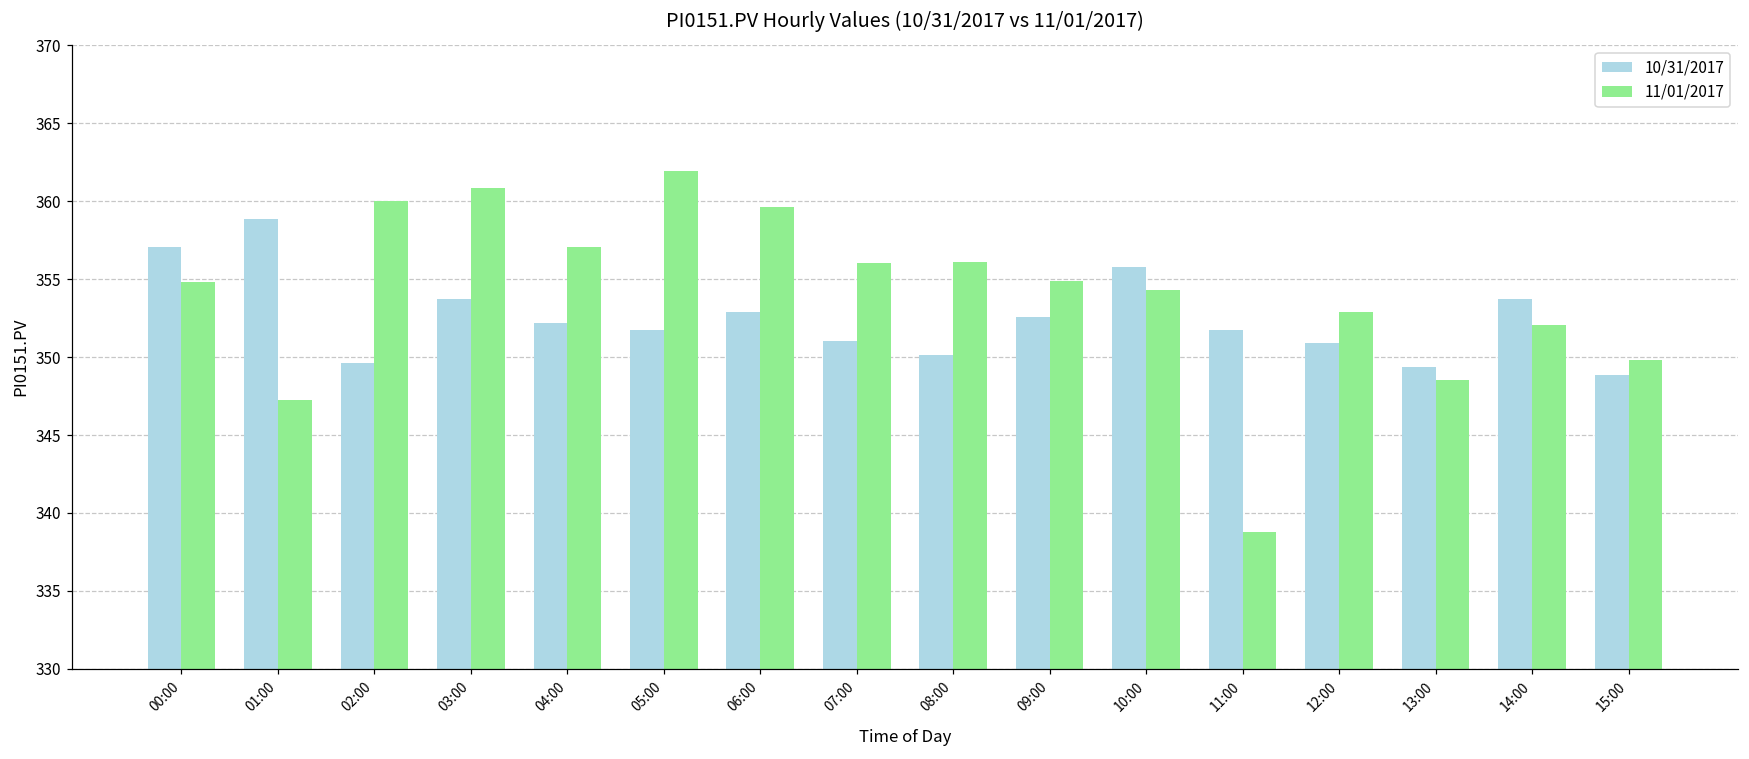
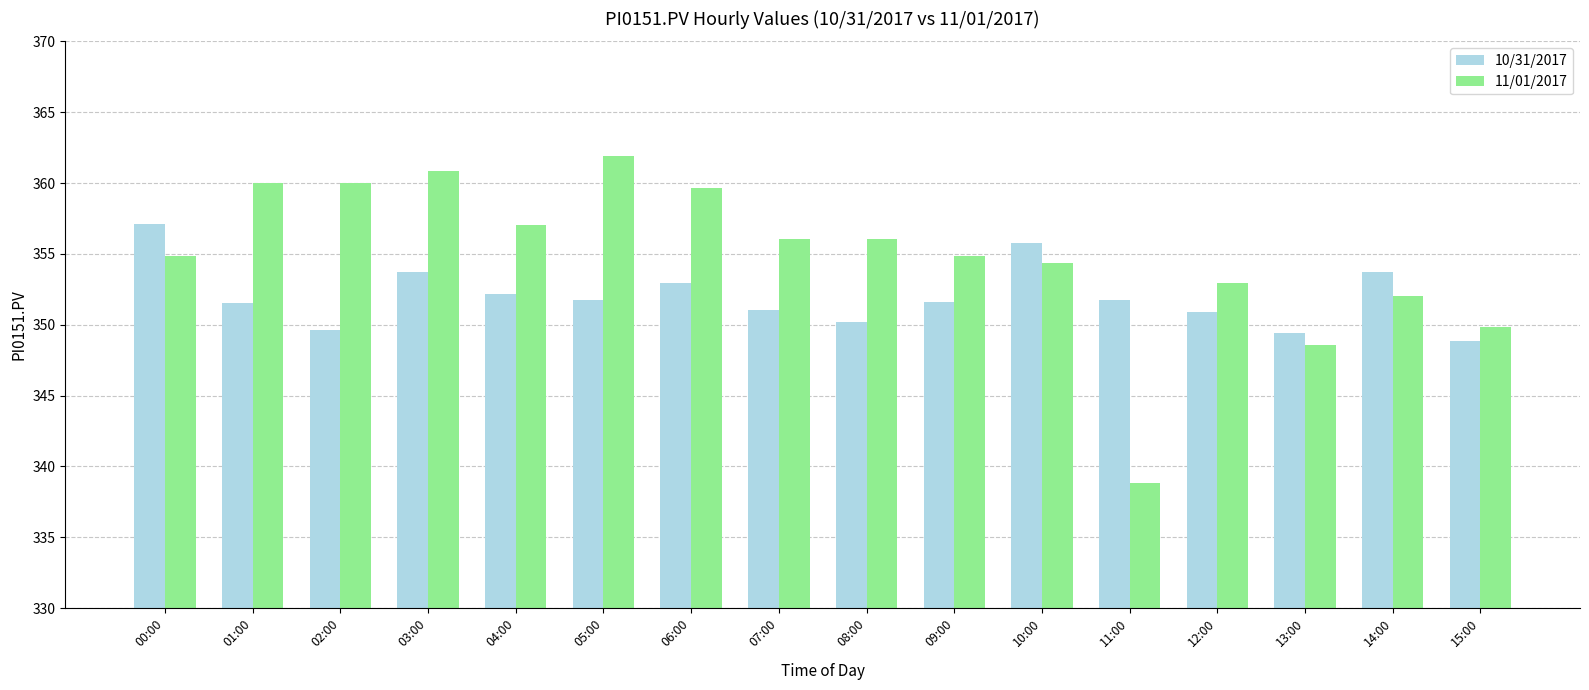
  {
    "10/31/2017": {
      "00:00": 357.1,
-     "01:00": 358.9,
+     "01:00": 351.5,
      "02:00": 349.6,
      "03:00": 353.7,
      "04:00": 352.2,
      "05:00": 351.7,
      "06:00": 352.9,
      "07:00": 351.0,
      "08:00": 350.2,
-     "09:00": 352.6,
+     "09:00": 351.6,
      "10:00": 355.8,
      "11:00": 351.7,
      "12:00": 350.9,
      "13:00": 349.4,
      "14:00": 353.7,
      "15:00": 348.8
    },
    "11/01/2017": {
      "00:00": 354.8,
-     "01:00": 347.2,
+     "01:00": 360.0,
      "02:00": 360.0,
      "03:00": 360.8,
      "04:00": 357.1,
      "05:00": 361.9,
      "06:00": 359.6,
      "07:00": 356.1,
      "08:00": 356.1,
      "09:00": 354.9,
      "10:00": 354.3,
      "11:00": 338.8,
      "12:00": 352.9,
      "13:00": 348.5,
      "14:00": 352.0,
      "15:00": 349.8
    }
  }
